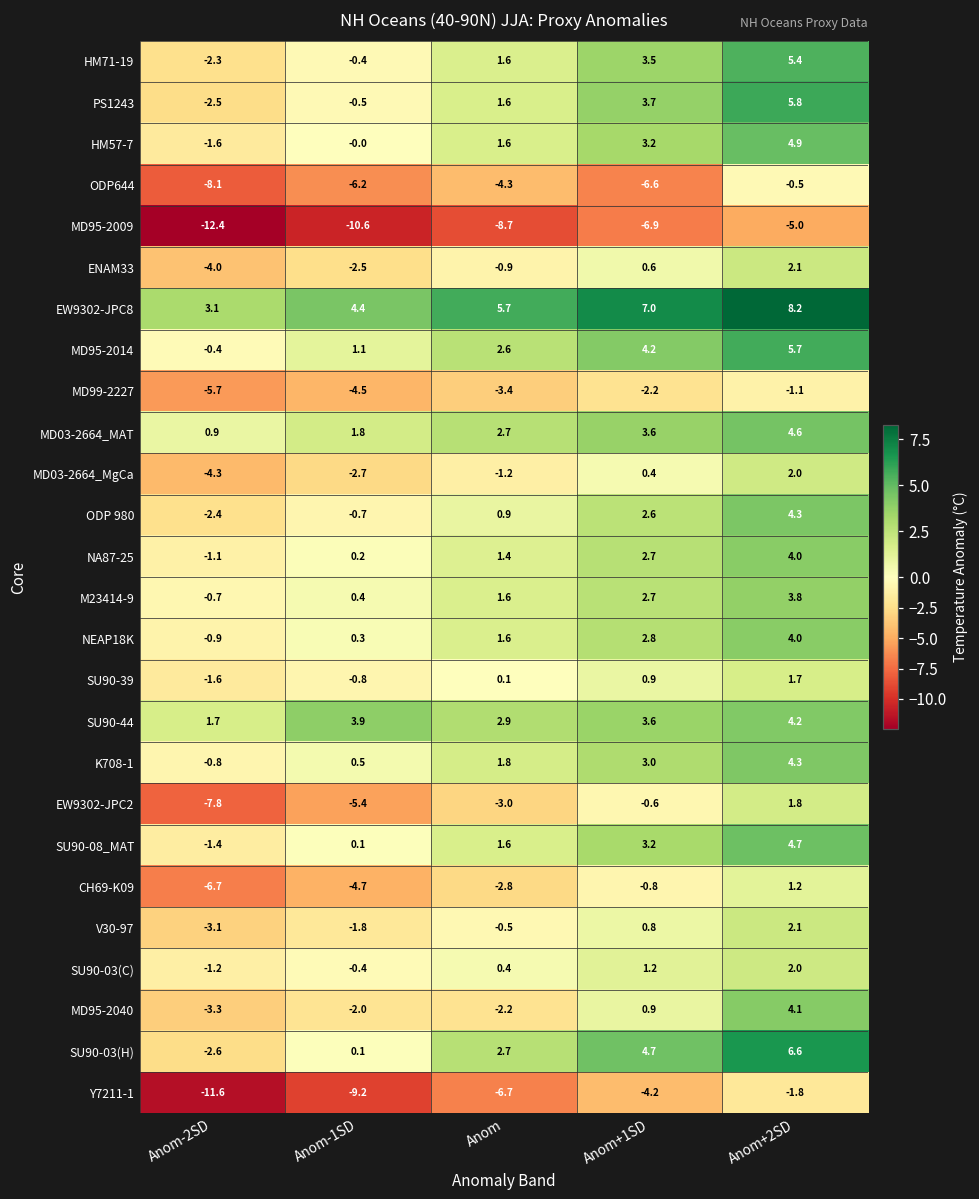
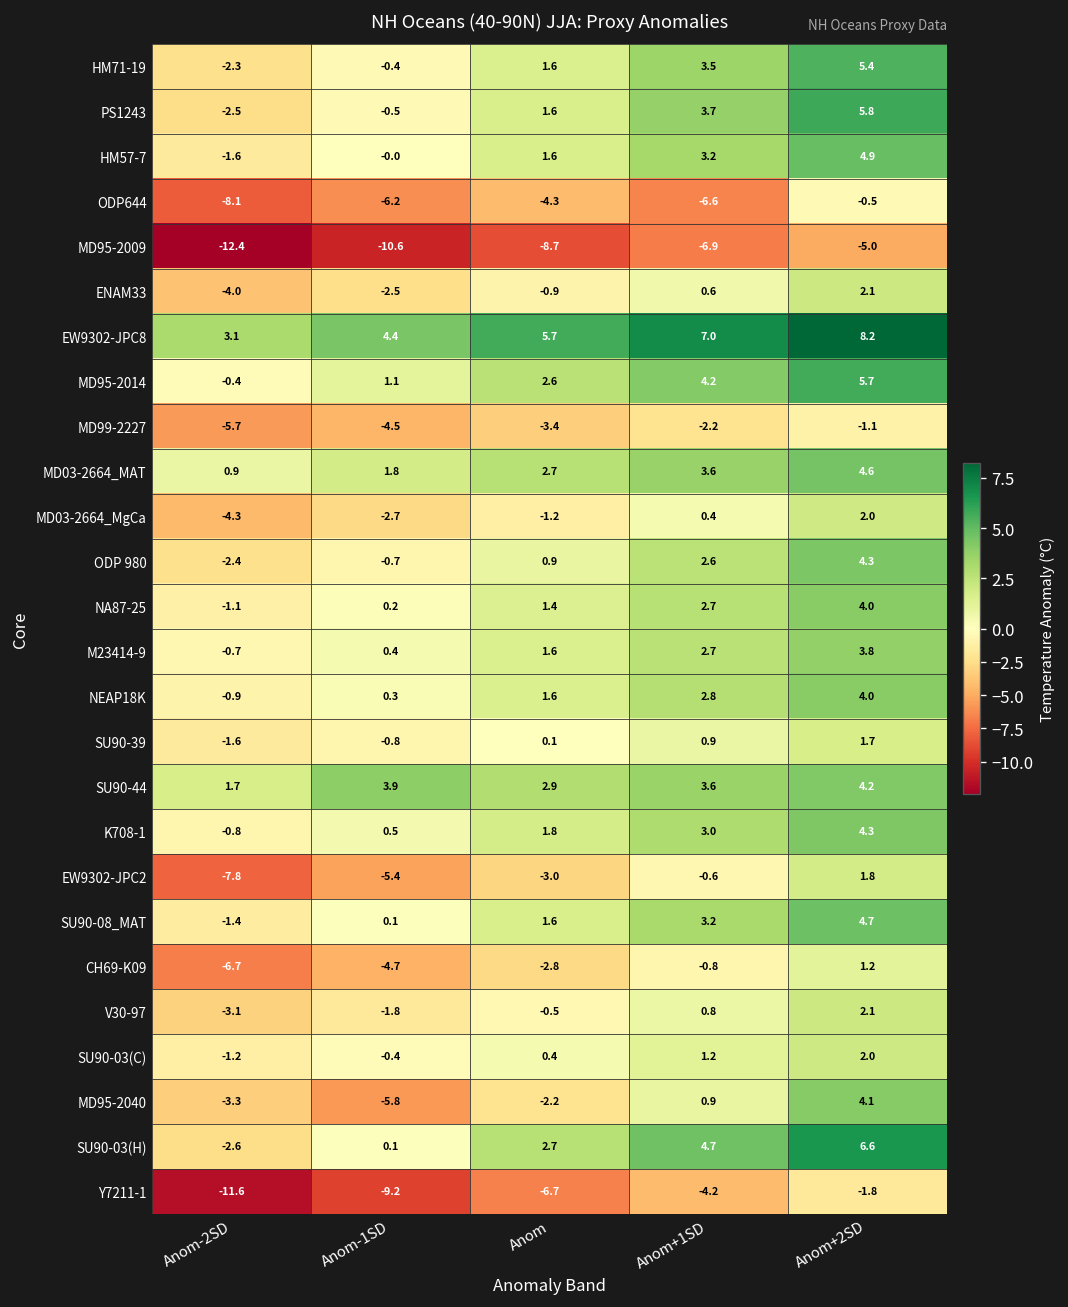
  {
    "HM71-19": {
      "Anom-2SD": -2.3,
      "Anom-1SD": -0.4,
      "Anom": 1.6,
      "Anom+1SD": 3.5,
      "Anom+2SD": 5.4
    },
    "PS1243": {
      "Anom-2SD": -2.5,
      "Anom-1SD": -0.5,
      "Anom": 1.6,
      "Anom+1SD": 3.7,
      "Anom+2SD": 5.8
    },
    "HM57-7": {
      "Anom-2SD": -1.6,
      "Anom-1SD": -0.0,
      "Anom": 1.6,
      "Anom+1SD": 3.2,
      "Anom+2SD": 4.9
    },
    "ODP644": {
      "Anom-2SD": -8.1,
      "Anom-1SD": -6.2,
      "Anom": -4.3,
      "Anom+1SD": -6.6,
      "Anom+2SD": -0.5
    },
    "MD95-2009": {
      "Anom-2SD": -12.4,
      "Anom-1SD": -10.6,
      "Anom": -8.7,
      "Anom+1SD": -6.9,
      "Anom+2SD": -5.0
    },
    "ENAM33": {
      "Anom-2SD": -4.0,
      "Anom-1SD": -2.5,
      "Anom": -0.9,
      "Anom+1SD": 0.6,
      "Anom+2SD": 2.1
    },
    "EW9302-JPC8": {
      "Anom-2SD": 3.1,
      "Anom-1SD": 4.4,
      "Anom": 5.7,
      "Anom+1SD": 7.0,
      "Anom+2SD": 8.2
    },
    "MD95-2014": {
      "Anom-2SD": -0.4,
      "Anom-1SD": 1.1,
      "Anom": 2.6,
      "Anom+1SD": 4.2,
      "Anom+2SD": 5.7
    },
    "MD99-2227": {
      "Anom-2SD": -5.7,
      "Anom-1SD": -4.5,
      "Anom": -3.4,
      "Anom+1SD": -2.2,
      "Anom+2SD": -1.1
    },
    "MD03-2664_MAT": {
      "Anom-2SD": 0.9,
      "Anom-1SD": 1.8,
      "Anom": 2.7,
      "Anom+1SD": 3.6,
      "Anom+2SD": 4.6
    },
    "MD03-2664_MgCa": {
      "Anom-2SD": -4.3,
      "Anom-1SD": -2.7,
      "Anom": -1.2,
      "Anom+1SD": 0.4,
      "Anom+2SD": 2.0
    },
    "ODP 980": {
      "Anom-2SD": -2.4,
      "Anom-1SD": -0.7,
      "Anom": 0.9,
      "Anom+1SD": 2.6,
      "Anom+2SD": 4.3
    },
    "NA87-25": {
      "Anom-2SD": -1.1,
      "Anom-1SD": 0.2,
      "Anom": 1.4,
      "Anom+1SD": 2.7,
      "Anom+2SD": 4.0
    },
    "M23414-9": {
      "Anom-2SD": -0.7,
      "Anom-1SD": 0.4,
      "Anom": 1.6,
      "Anom+1SD": 2.7,
      "Anom+2SD": 3.8
    },
    "NEAP18K": {
      "Anom-2SD": -0.9,
      "Anom-1SD": 0.3,
      "Anom": 1.6,
      "Anom+1SD": 2.8,
      "Anom+2SD": 4.0
    },
    "SU90-39": {
      "Anom-2SD": -1.6,
      "Anom-1SD": -0.8,
      "Anom": 0.1,
      "Anom+1SD": 0.9,
      "Anom+2SD": 1.7
    },
    "SU90-44": {
      "Anom-2SD": 1.7,
      "Anom-1SD": 3.9,
      "Anom": 2.9,
      "Anom+1SD": 3.6,
      "Anom+2SD": 4.2
    },
    "K708-1": {
      "Anom-2SD": -0.8,
      "Anom-1SD": 0.5,
      "Anom": 1.8,
      "Anom+1SD": 3.0,
      "Anom+2SD": 4.3
    },
    "EW9302-JPC2": {
      "Anom-2SD": -7.8,
      "Anom-1SD": -5.4,
      "Anom": -3.0,
      "Anom+1SD": -0.6,
      "Anom+2SD": 1.8
    },
    "SU90-08_MAT": {
      "Anom-2SD": -1.4,
      "Anom-1SD": 0.1,
      "Anom": 1.6,
      "Anom+1SD": 3.2,
      "Anom+2SD": 4.7
    },
    "CH69-K09": {
      "Anom-2SD": -6.7,
      "Anom-1SD": -4.7,
      "Anom": -2.8,
      "Anom+1SD": -0.8,
      "Anom+2SD": 1.2
    },
    "V30-97": {
      "Anom-2SD": -3.1,
      "Anom-1SD": -1.8,
      "Anom": -0.5,
      "Anom+1SD": 0.8,
      "Anom+2SD": 2.1
    },
    "SU90-03(C)": {
      "Anom-2SD": -1.2,
      "Anom-1SD": -0.4,
      "Anom": 0.4,
      "Anom+1SD": 1.2,
      "Anom+2SD": 2.0
    },
    "MD95-2040": {
      "Anom-2SD": -3.3,
-     "Anom-1SD": -2.0,
+     "Anom-1SD": -5.8,
      "Anom": -2.2,
      "Anom+1SD": 0.9,
      "Anom+2SD": 4.1
    },
    "SU90-03(H)": {
      "Anom-2SD": -2.6,
      "Anom-1SD": 0.1,
      "Anom": 2.7,
      "Anom+1SD": 4.7,
      "Anom+2SD": 6.6
    },
    "Y7211-1": {
      "Anom-2SD": -11.6,
      "Anom-1SD": -9.2,
      "Anom": -6.7,
      "Anom+1SD": -4.2,
      "Anom+2SD": -1.8
    }
  }
